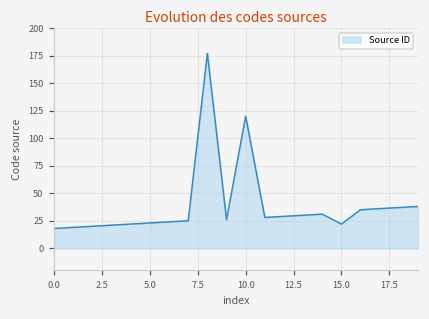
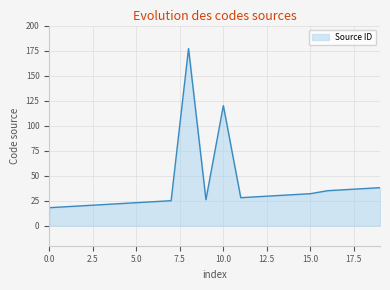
  {
    "0.0": 18,
    "5.0": 23,
    "10.0": 120,
-   "15.0": 22
+   "15.0": 32
  }
